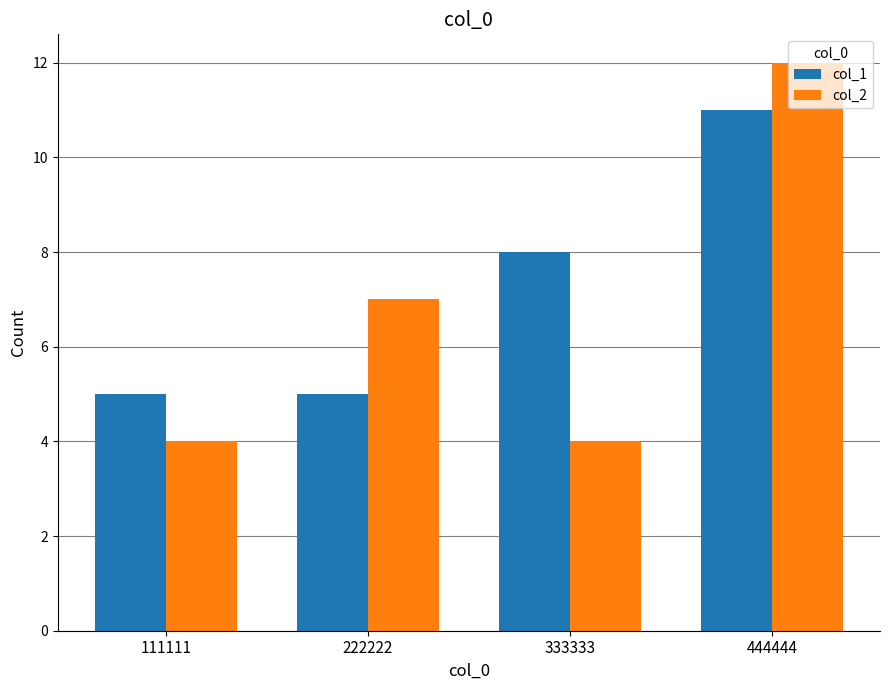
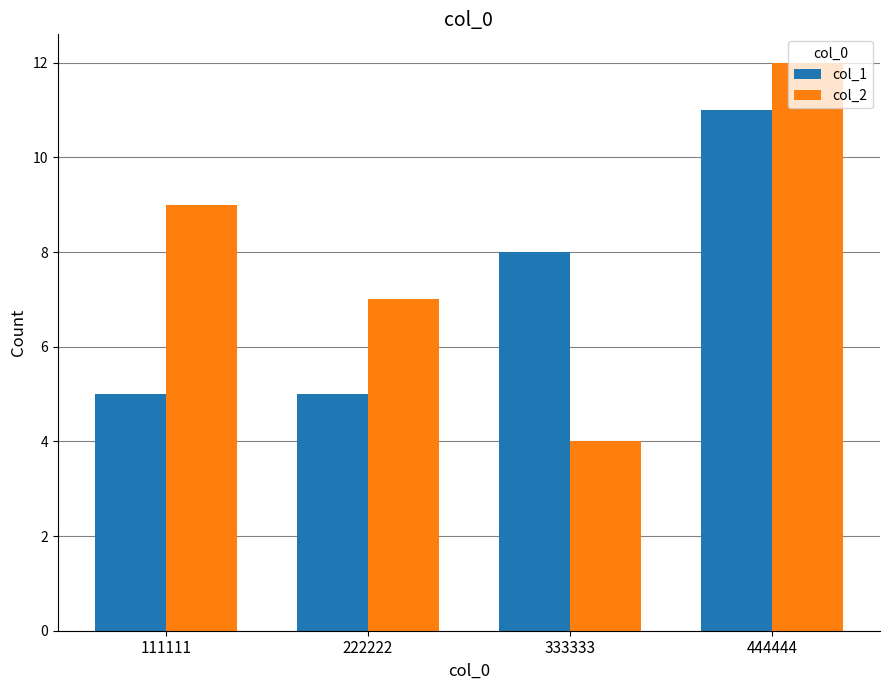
  {
    "col_1": {
      "111111": 5,
      "222222": 5,
      "333333": 8,
      "444444": 11
    },
    "col_2": {
-     "111111": 4,
+     "111111": 9,
      "222222": 7,
      "333333": 4
    }
  }
